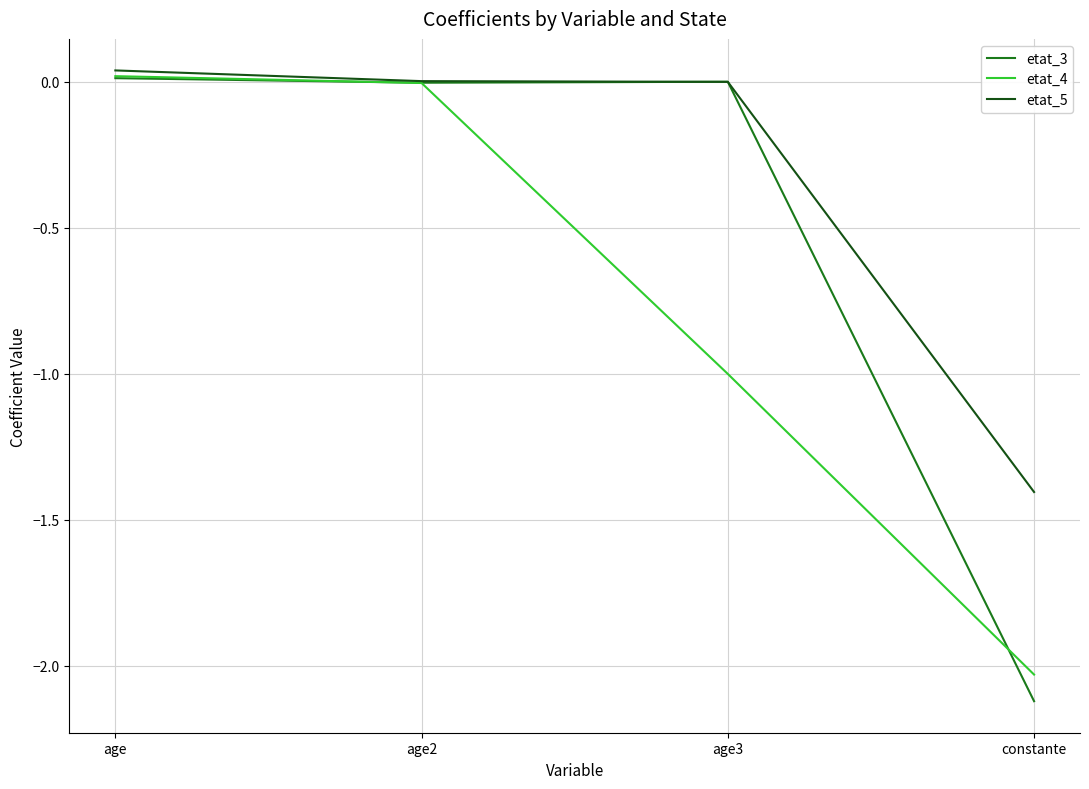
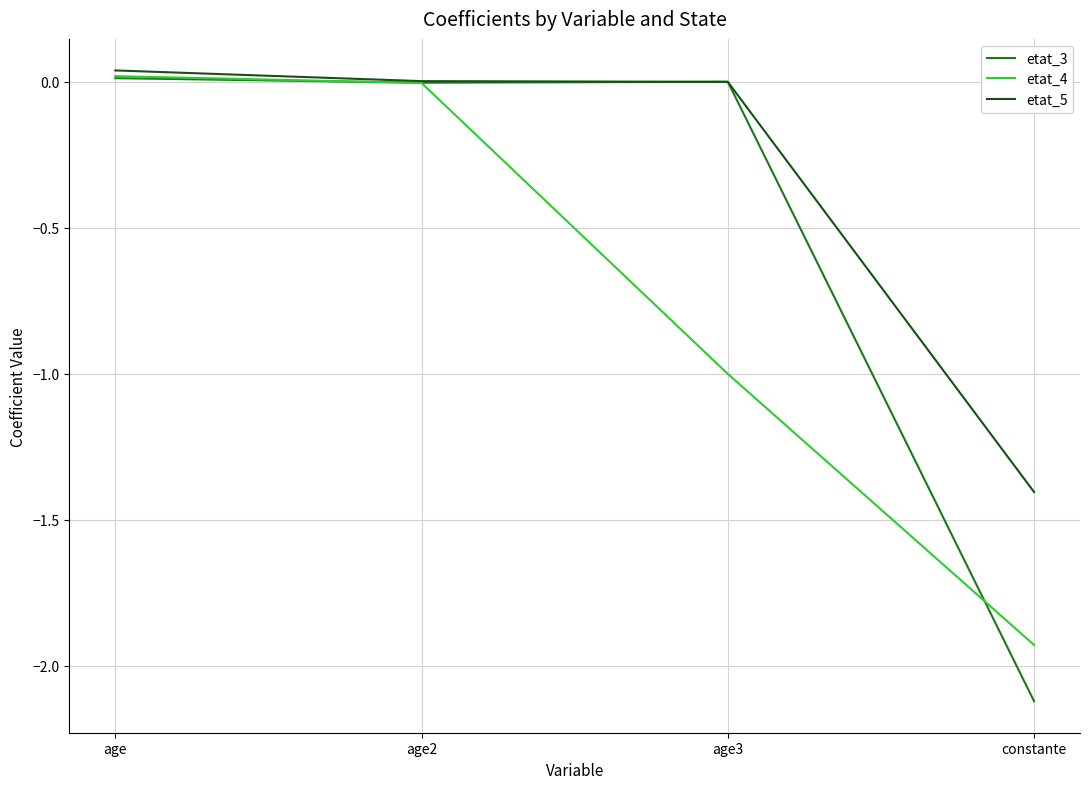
  {
    "etat_4": {
      "age3": -1.00,
-     "constante": -2.03
+     "constante": -1.93
    }
  }
